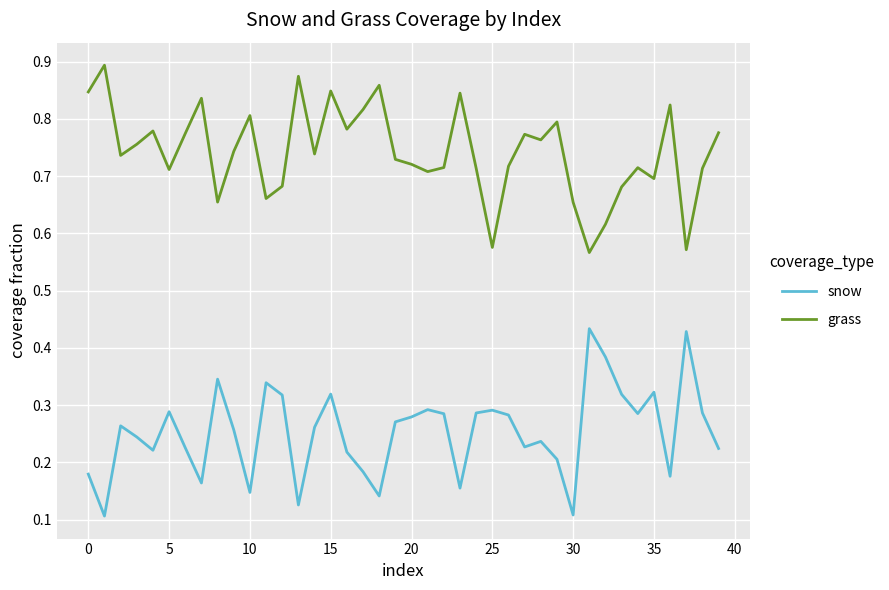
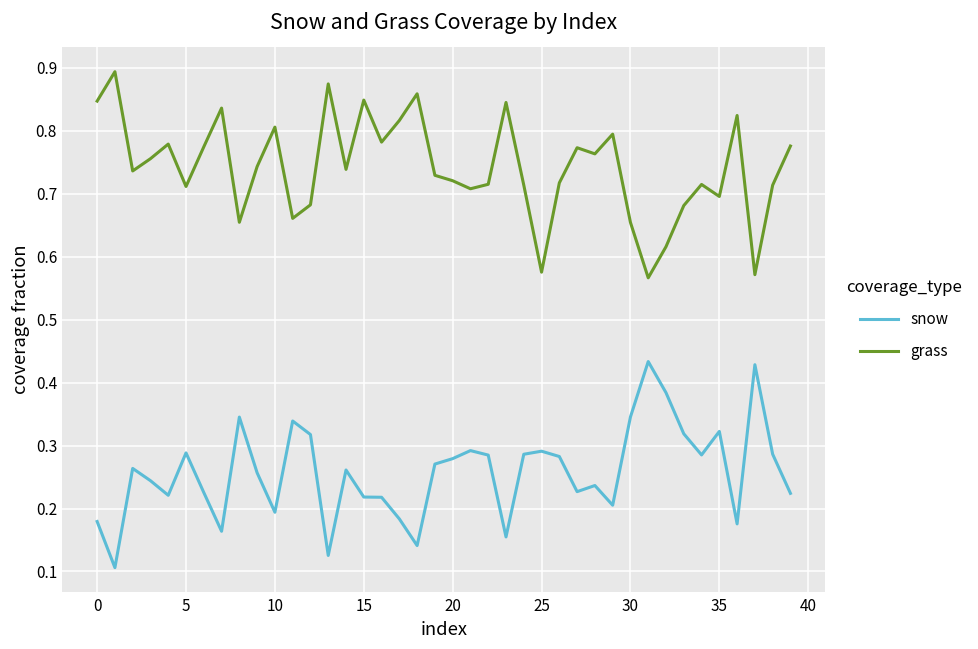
  {
    "snow": {
      "0": 0.18,
      "5": 0.29,
-     "10": 0.15,
-     "15": 0.32,
+     "10": 0.19,
+     "15": 0.22,
      "20": 0.28,
      "25": 0.29,
-     "30": 0.11,
+     "30": 0.35,
      "35": 0.32
    },
    "grass": {
      "0": 0.85,
      "5": 0.71,
      "10": 0.81,
      "15": 0.85,
      "20": 0.72,
      "25": 0.58,
      "30": 0.65,
      "35": 0.70
    }
  }
